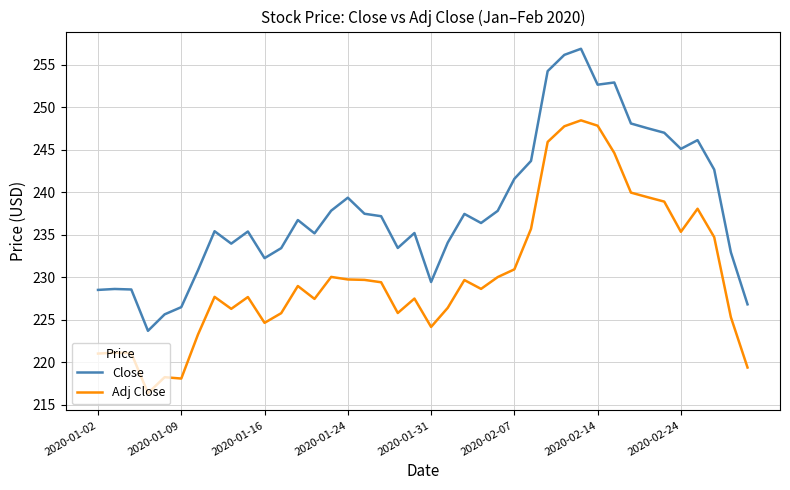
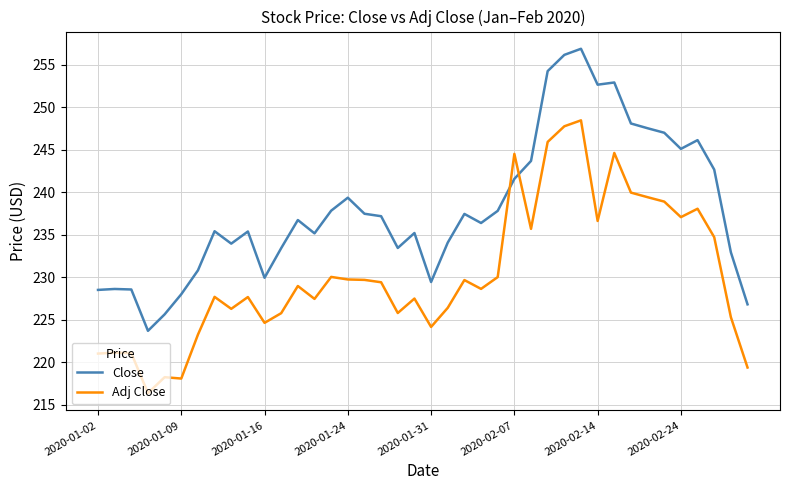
  {
    "Close": {
      "2020-01-02": 229,
-     "2020-01-09": 226,
-     "2020-01-16": 232,
+     "2020-01-09": 228,
+     "2020-01-16": 230,
      "2020-01-24": 239,
      "2020-01-31": 229,
      "2020-02-07": 242,
      "2020-02-14": 253,
      "2020-02-24": 245
    },
    "Adj Close": {
      "2020-01-09": 218,
      "2020-01-16": 225,
      "2020-01-24": 230,
      "2020-01-31": 224,
-     "2020-02-07": 231,
-     "2020-02-14": 248,
-     "2020-02-24": 235
+     "2020-02-07": 245,
+     "2020-02-14": 237,
+     "2020-02-24": 237
    }
  }
